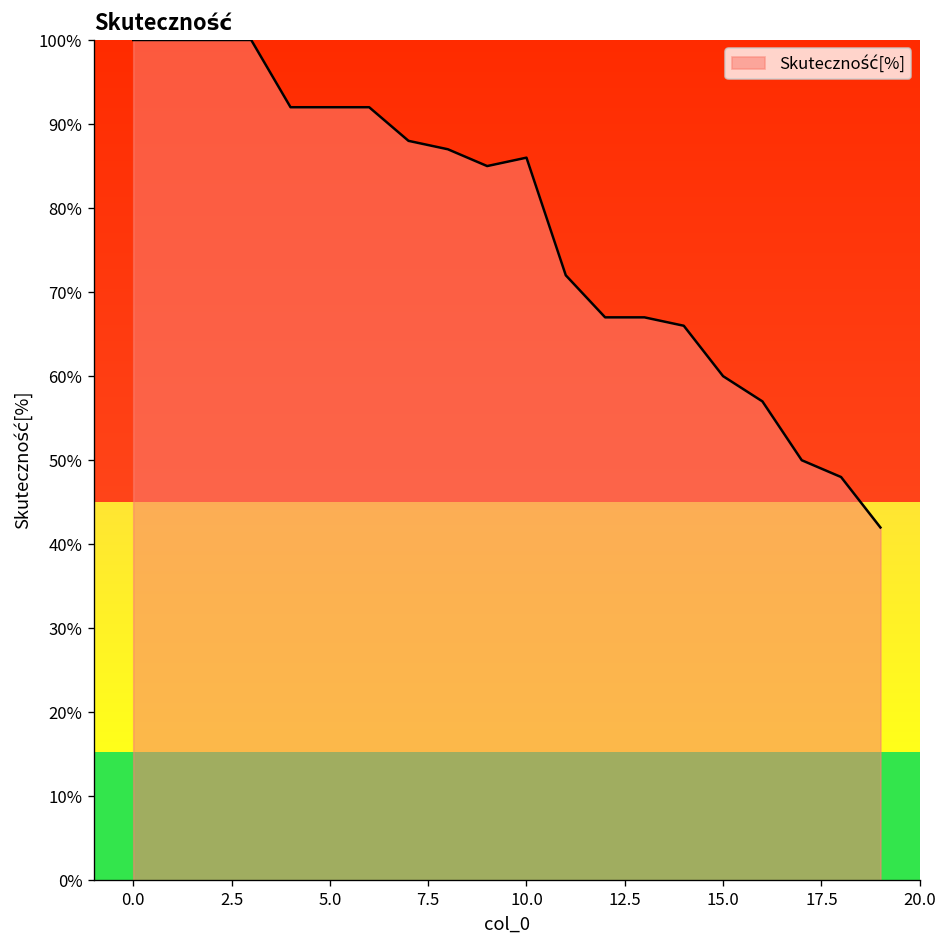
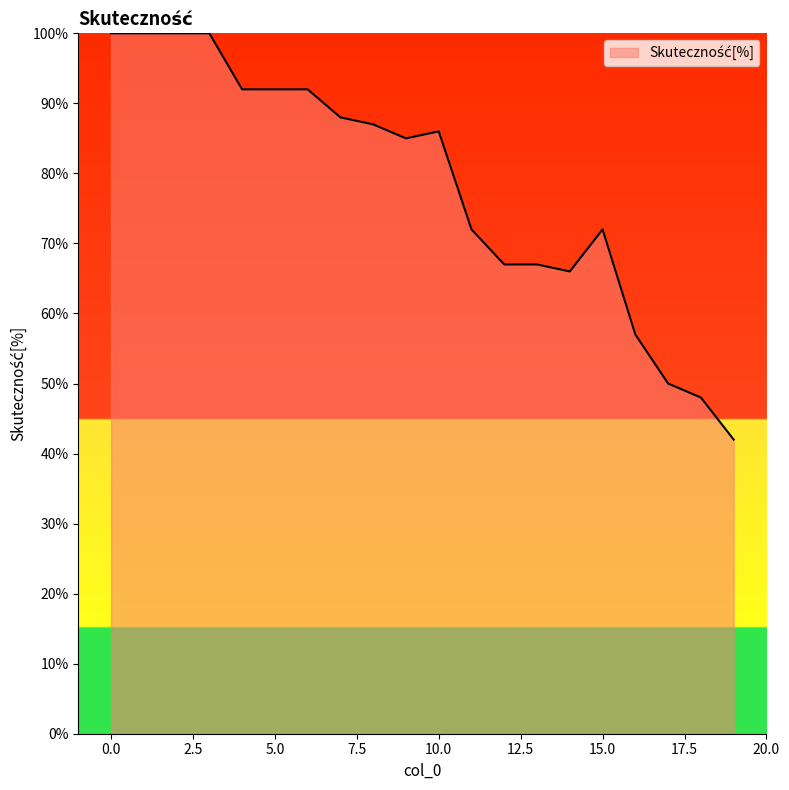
  {
    "0.0": "100%",
    "5.0": "92%",
    "10.0": "86%",
-   "15.0": "60%"
+   "15.0": "72%"
  }
